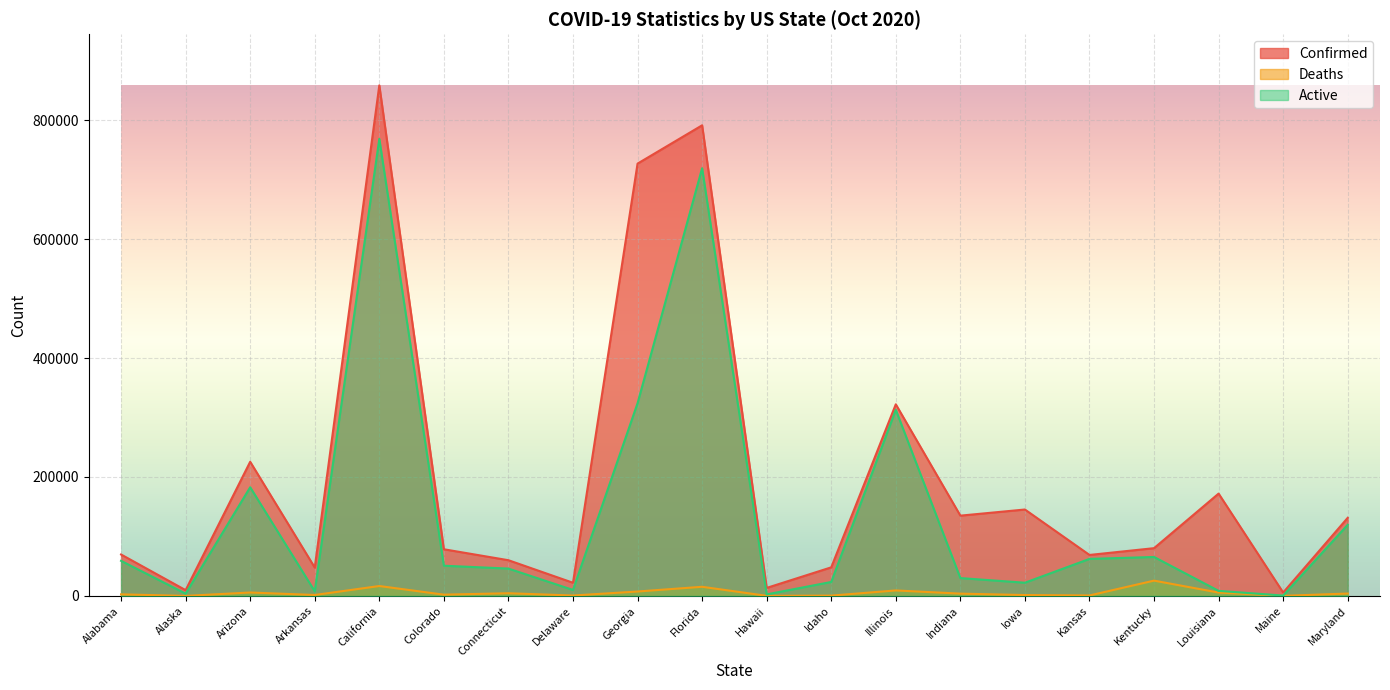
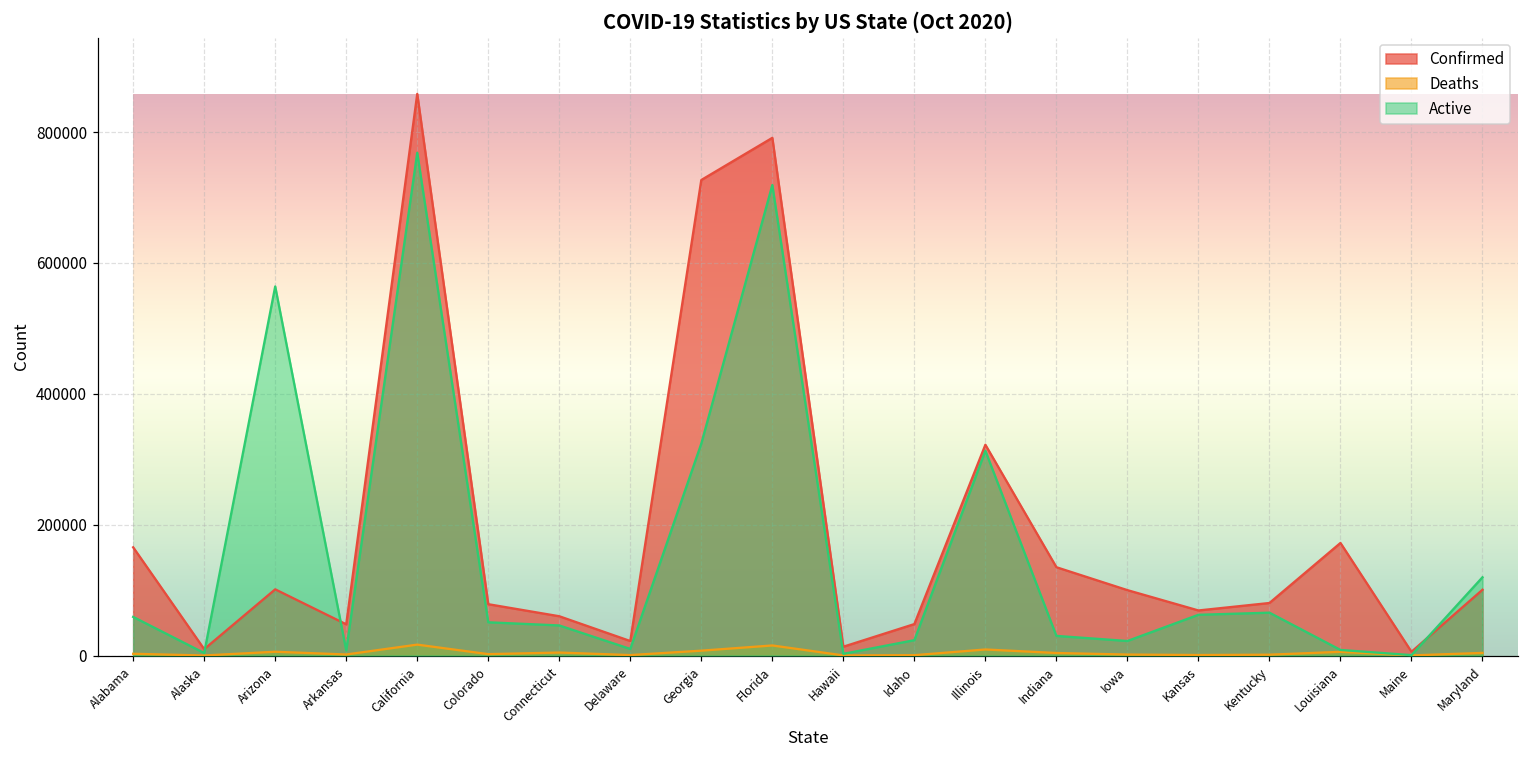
  {
    "Confirmed": {
-     "Alabama": 70000,
+     "Alabama": 170000,
      "Alaska": 10000,
-     "Arizona": 230000,
+     "Arizona": 100000,
      "Arkansas": 50000,
      "California": 860000,
      "Colorado": 80000,
      "Connecticut": 60000,
      "Delaware": 20000,
      "Georgia": 730000,
      "Florida": 790000,
      "Hawaii": 10000,
      "Idaho": 50000,
      "Illinois": 320000,
      "Indiana": 130000,
-     "Iowa": 150000,
+     "Iowa": 100000,
      "Kansas": 70000,
      "Kentucky": 80000,
      "Louisiana": 170000,
      "Maine": 10000,
-     "Maryland": 130000
+     "Maryland": 100000
    },
    "Deaths": {
      "Alabama": 0,
      "Arizona": 10000,
      "Arkansas": 0,
      "California": 20000,
      "Colorado": 0,
      "Connecticut": 0,
      "Delaware": 0,
      "Georgia": 10000,
      "Florida": 20000,
      "Idaho": 0,
      "Illinois": 10000,
      "Indiana": 0,
      "Iowa": 0,
      "Kansas": 0,
-     "Kentucky": 30000,
+     "Kentucky": 0,
      "Maryland": 0
    },
    "Active": {
      "Alabama": 60000,
-     "Arizona": 180000,
+     "Arizona": 560000,
      "Arkansas": 10000,
      "California": 770000,
      "Colorado": 50000,
      "Connecticut": 50000,
      "Delaware": 10000,
      "Georgia": 320000,
      "Florida": 720000,
      "Idaho": 20000,
      "Illinois": 310000,
      "Indiana": 30000,
      "Iowa": 20000,
      "Kansas": 60000,
      "Kentucky": 70000,
      "Maryland": 120000
    }
  }
